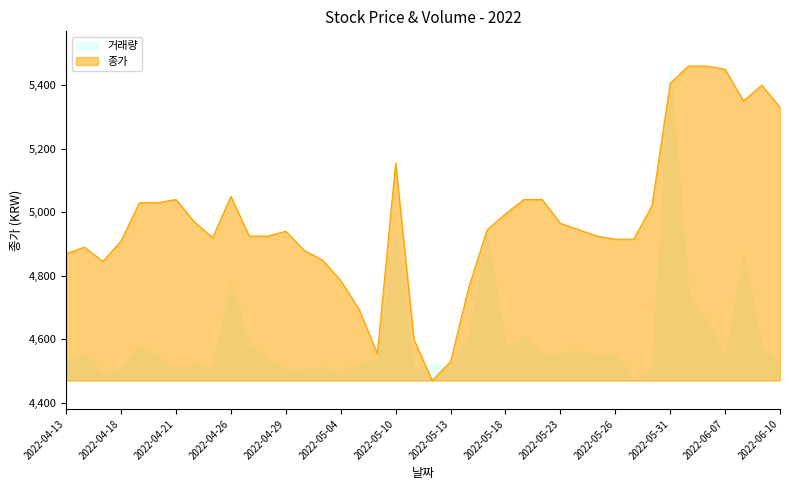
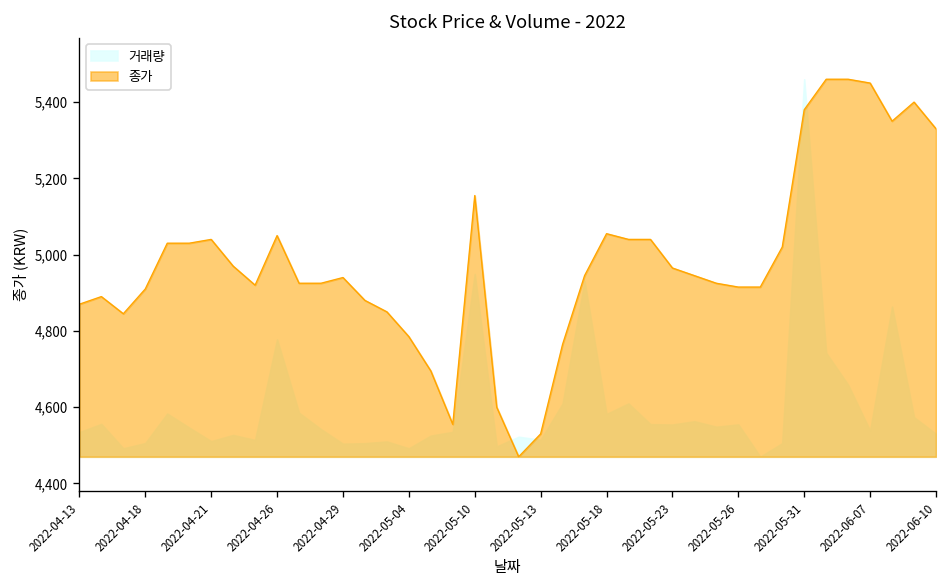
  {
    "종가": {
      "2022-04-13": "4,870",
      "2022-04-18": "4,910",
      "2022-04-21": "5,040",
      "2022-04-26": "5,050",
      "2022-04-29": "4,940",
      "2022-05-04": "4,790",
      "2022-05-10": "5,160",
      "2022-05-13": "4,530",
-     "2022-05-18": "5,000",
+     "2022-05-18": "5,060",
      "2022-05-23": "4,970",
      "2022-05-26": "4,920",
-     "2022-05-31": "5,410",
+     "2022-05-31": "5,380",
      "2022-06-07": "5,450",
      "2022-06-10": "5,330"
    },
    "거래량": {
      "2022-04-13": "4,530",
      "2022-04-18": "4,510",
      "2022-04-21": "4,510",
      "2022-04-26": "4,780",
      "2022-04-29": "4,500",
      "2022-05-04": "4,490",
      "2022-05-10": "4,950",
      "2022-05-13": "4,510",
      "2022-05-18": "4,580",
      "2022-05-23": "4,550",
      "2022-05-26": "4,550",
      "2022-05-31": "5,460",
      "2022-06-07": "4,540",
      "2022-06-10": "4,530"
    }
  }
